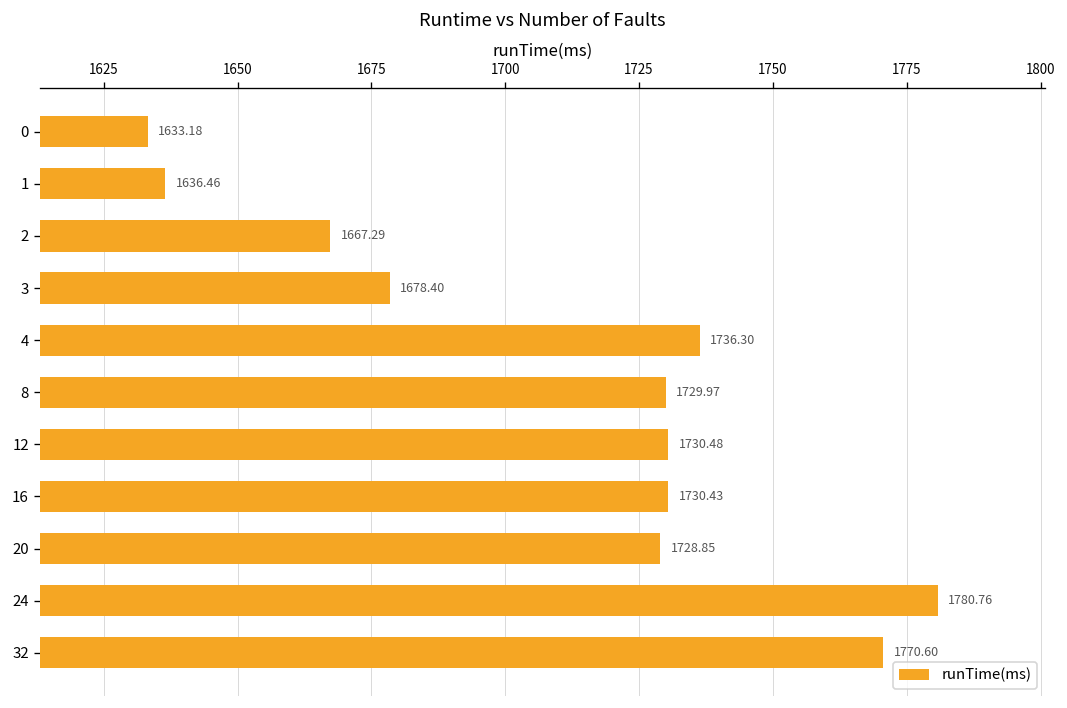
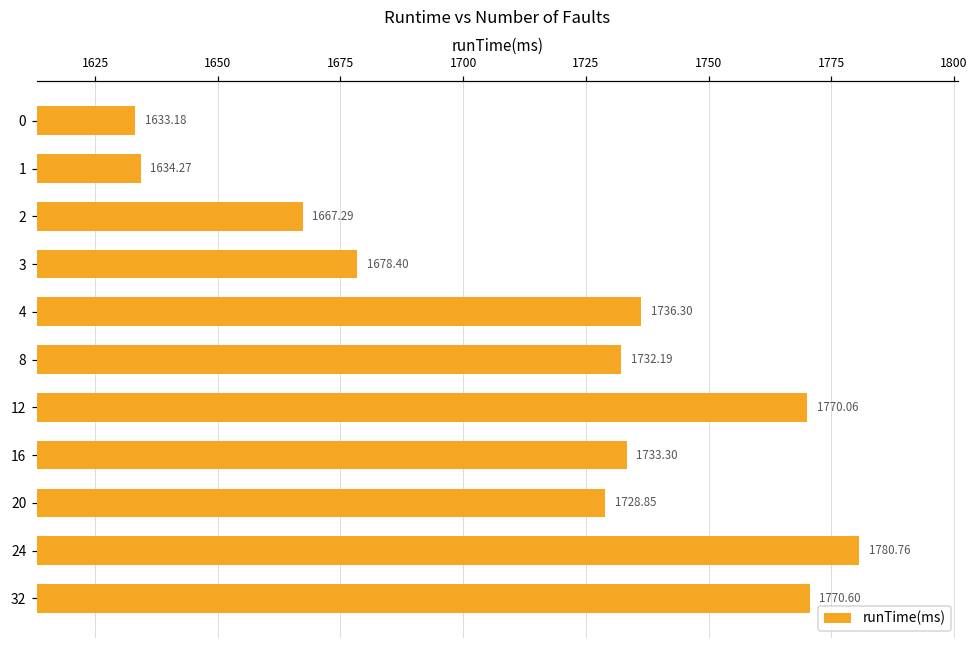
  {
    "0": 1633.18,
-   "1": 1636.46,
+   "1": 1634.27,
    "2": 1667.29,
    "3": 1678.40,
    "4": 1736.30,
-   "8": 1729.97,
-   "12": 1730.48,
-   "16": 1730.43,
+   "8": 1732.19,
+   "12": 1770.06,
+   "16": 1733.30,
    "20": 1728.85,
    "24": 1780.76,
    "32": 1770.60
  }
